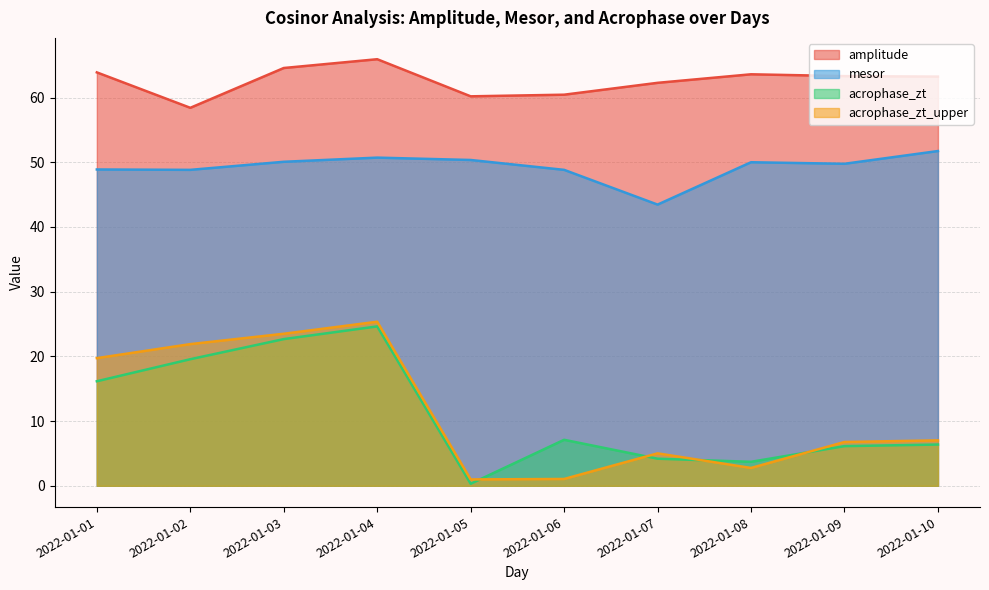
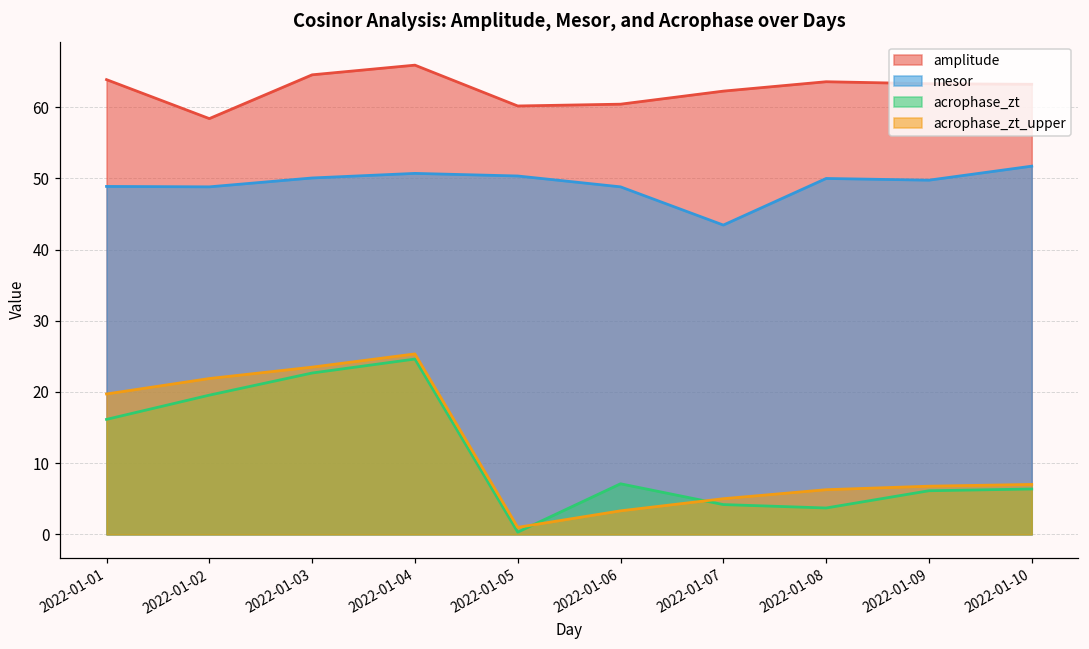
  {
    "amplitude": {
      "2022-01-01": 64,
      "2022-01-02": 58,
      "2022-01-03": 65,
      "2022-01-04": 66,
      "2022-01-05": 60,
      "2022-01-06": 60,
      "2022-01-07": 62,
      "2022-01-08": 64
    },
    "mesor": {
      "2022-01-01": 49,
      "2022-01-02": 49,
      "2022-01-03": 50,
      "2022-01-04": 51,
      "2022-01-05": 50,
      "2022-01-06": 49,
      "2022-01-07": 43,
      "2022-01-08": 50,
      "2022-01-09": 50,
      "2022-01-10": 52
    },
    "acrophase_zt": {
      "2022-01-01": 16,
      "2022-01-02": 20,
      "2022-01-03": 23,
      "2022-01-04": 25,
      "2022-01-05": 0,
      "2022-01-06": 7,
      "2022-01-07": 4,
      "2022-01-08": 4,
      "2022-01-09": 6,
      "2022-01-10": 6
    },
    "acrophase_zt_upper": {
      "2022-01-01": 20,
      "2022-01-02": 22,
      "2022-01-03": 23,
      "2022-01-04": 25,
      "2022-01-05": 1,
-     "2022-01-06": 1,
+     "2022-01-06": 3,
      "2022-01-07": 5,
-     "2022-01-08": 3,
+     "2022-01-08": 6,
      "2022-01-09": 7,
      "2022-01-10": 7
    }
  }
